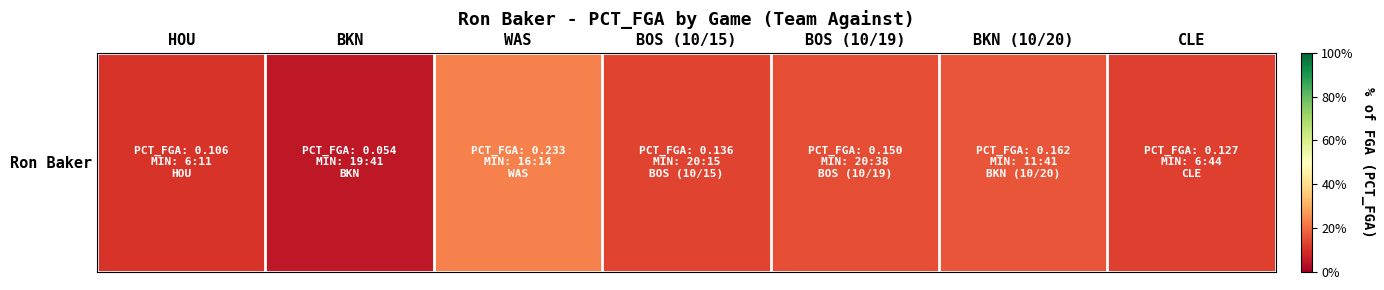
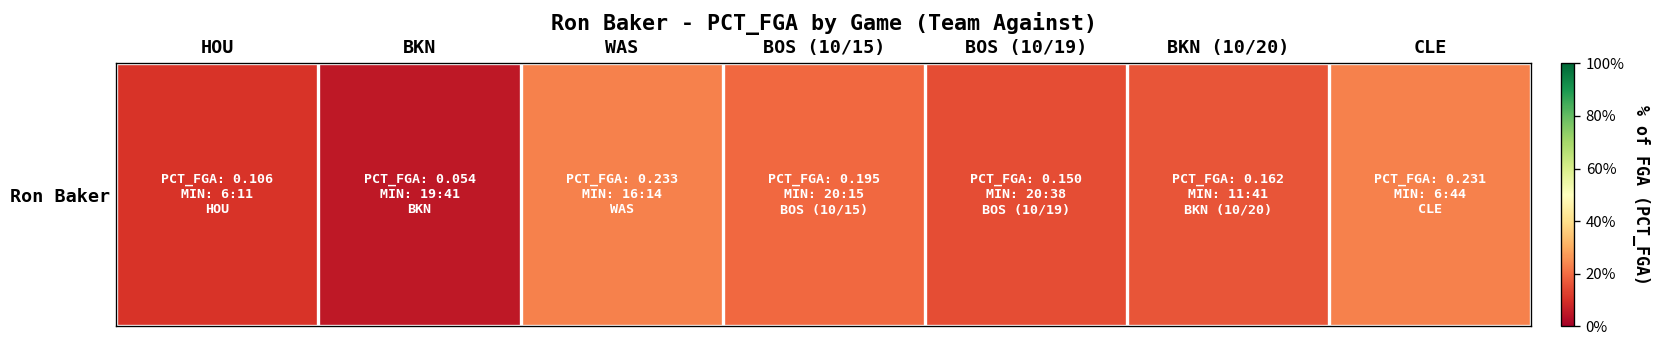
  {
    "Ron Baker": {
-     "BOS (10/15)": 0.136,
-     "CLE": 0.127
+     "BOS (10/15)": 0.195,
+     "CLE": 0.231
    }
  }
